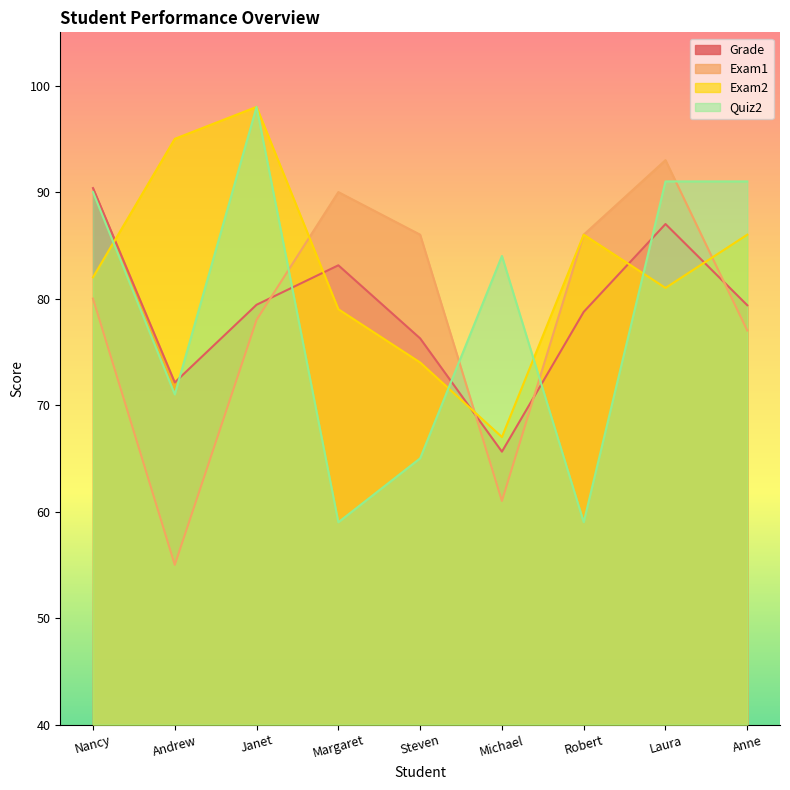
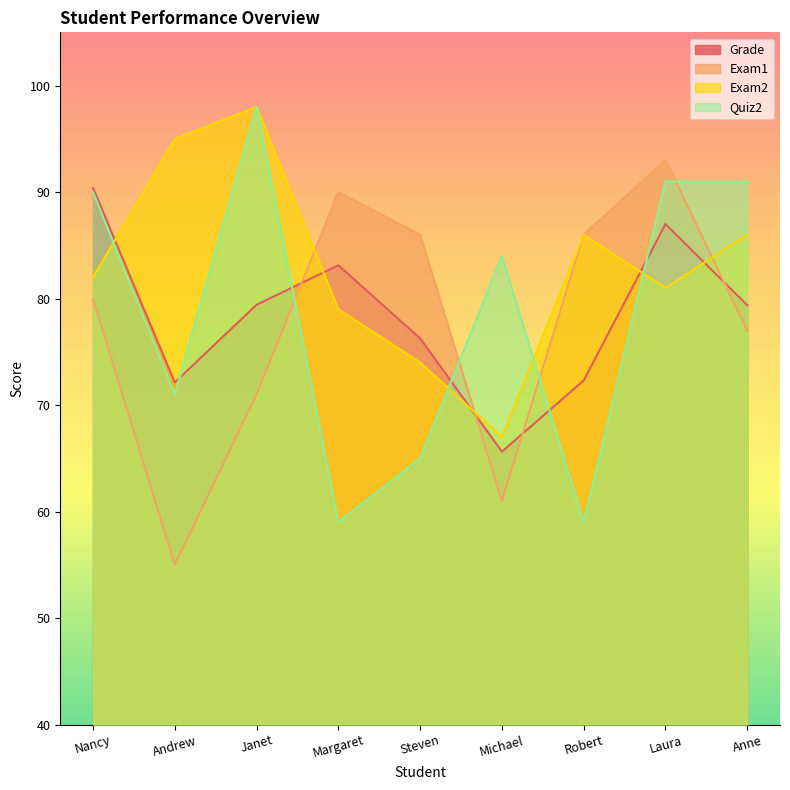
  {
    "Grade": {
      "Nancy": 90.4,
      "Andrew": 72.1,
      "Janet": 79.4,
      "Margaret": 83.1,
      "Steven": 76.3,
      "Michael": 65.6,
-     "Robert": 78.8,
+     "Robert": 72.3,
      "Laura": 87.0,
      "Anne": 79.4
    },
    "Exam1": {
      "Nancy": 80,
      "Andrew": 55,
-     "Janet": 78,
+     "Janet": 71,
      "Margaret": 90,
      "Steven": 86,
      "Michael": 61,
      "Laura": 93,
      "Anne": 77
    },
    "Exam2": {
      "Nancy": 82.0,
      "Andrew": 95.0,
      "Margaret": 79.0,
      "Steven": 74.0,
      "Michael": 67.0,
      "Laura": 81.0,
      "Anne": 86.0
    },
    "Quiz2": {
      "Nancy": 90.0,
      "Andrew": 71.0,
      "Margaret": 59.0,
      "Steven": 65.0,
      "Michael": 84.0,
      "Robert": 59.0,
      "Laura": 91.0,
      "Anne": 91.0
    }
  }
